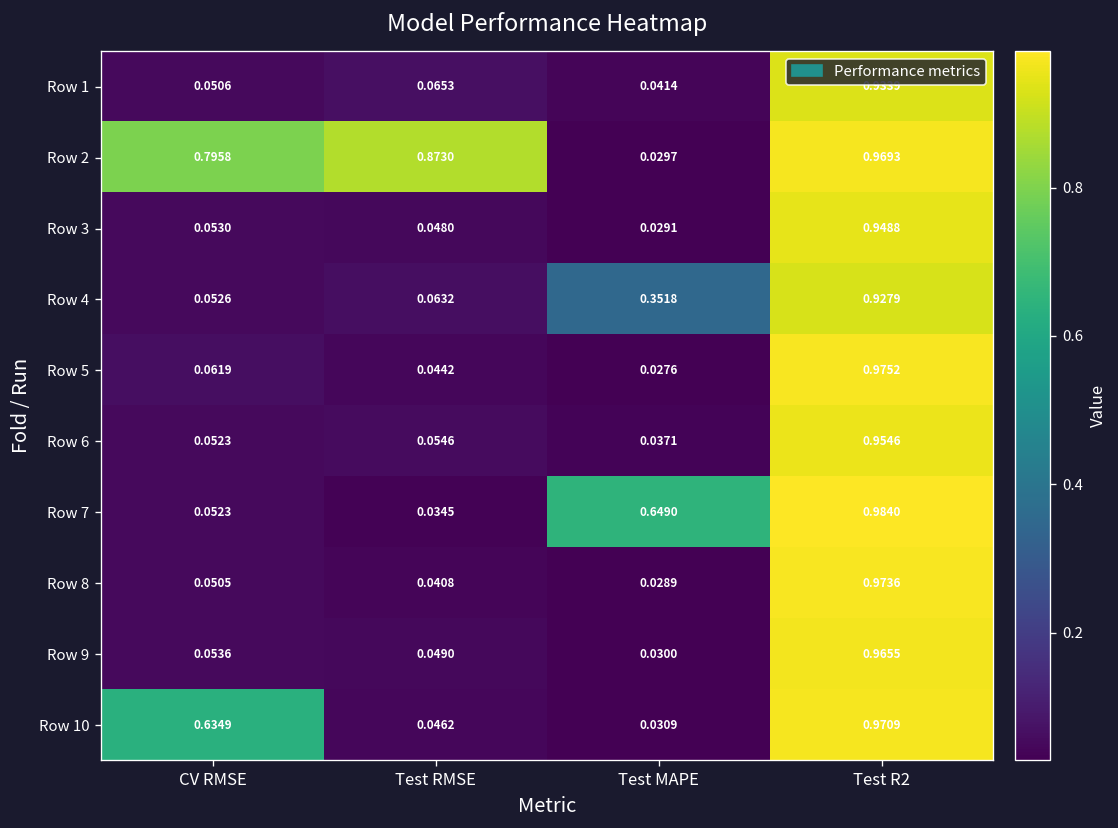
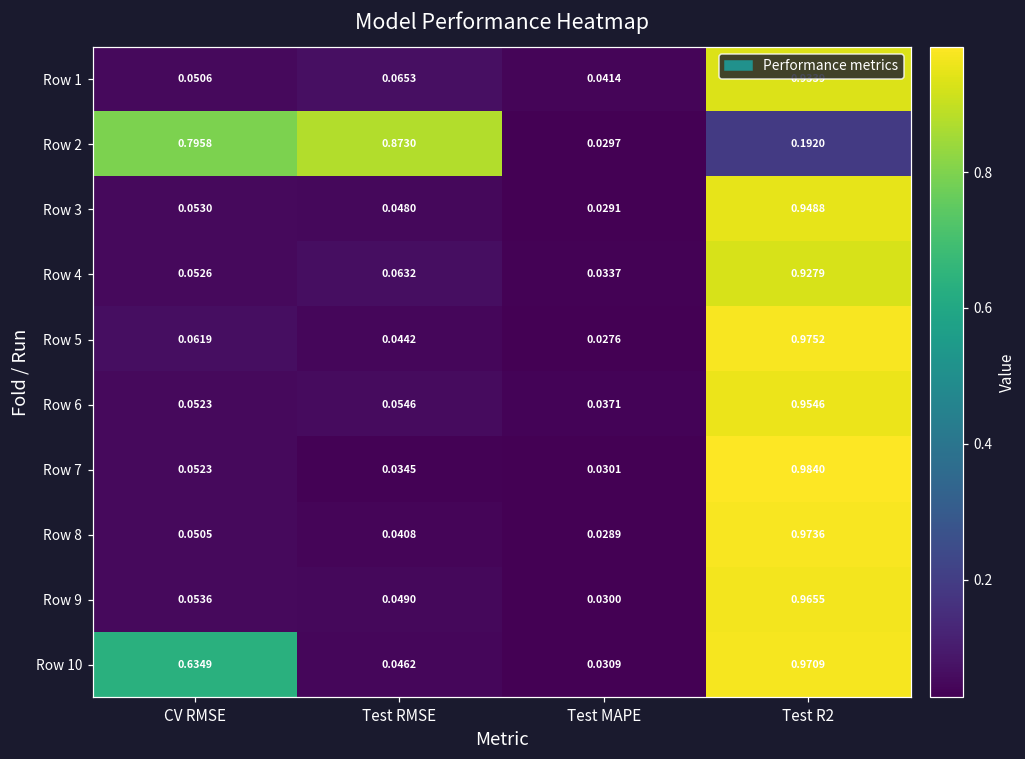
  {
    "Row 1": {
      "CV RMSE": 0.0506,
      "Test RMSE": 0.0653,
      "Test MAPE": 0.0414
    },
    "Row 2": {
      "CV RMSE": 0.7958,
      "Test RMSE": 0.8730,
      "Test MAPE": 0.0297,
-     "Test R2": 0.9693
+     "Test R2": 0.1920
    },
    "Row 3": {
      "CV RMSE": 0.0530,
      "Test RMSE": 0.0480,
      "Test MAPE": 0.0291,
      "Test R2": 0.9488
    },
    "Row 4": {
      "CV RMSE": 0.0526,
      "Test RMSE": 0.0632,
-     "Test MAPE": 0.3518,
+     "Test MAPE": 0.0337,
      "Test R2": 0.9279
    },
    "Row 5": {
      "CV RMSE": 0.0619,
      "Test RMSE": 0.0442,
      "Test MAPE": 0.0276,
      "Test R2": 0.9752
    },
    "Row 6": {
      "CV RMSE": 0.0523,
      "Test RMSE": 0.0546,
      "Test MAPE": 0.0371,
      "Test R2": 0.9546
    },
    "Row 7": {
      "CV RMSE": 0.0523,
      "Test RMSE": 0.0345,
-     "Test MAPE": 0.6490,
+     "Test MAPE": 0.0301,
      "Test R2": 0.9840
    },
    "Row 8": {
      "CV RMSE": 0.0505,
      "Test RMSE": 0.0408,
      "Test MAPE": 0.0289,
      "Test R2": 0.9736
    },
    "Row 9": {
      "CV RMSE": 0.0536,
      "Test RMSE": 0.0490,
      "Test MAPE": 0.0300,
      "Test R2": 0.9655
    },
    "Row 10": {
      "CV RMSE": 0.6349,
      "Test RMSE": 0.0462,
      "Test MAPE": 0.0309,
      "Test R2": 0.9709
    }
  }
